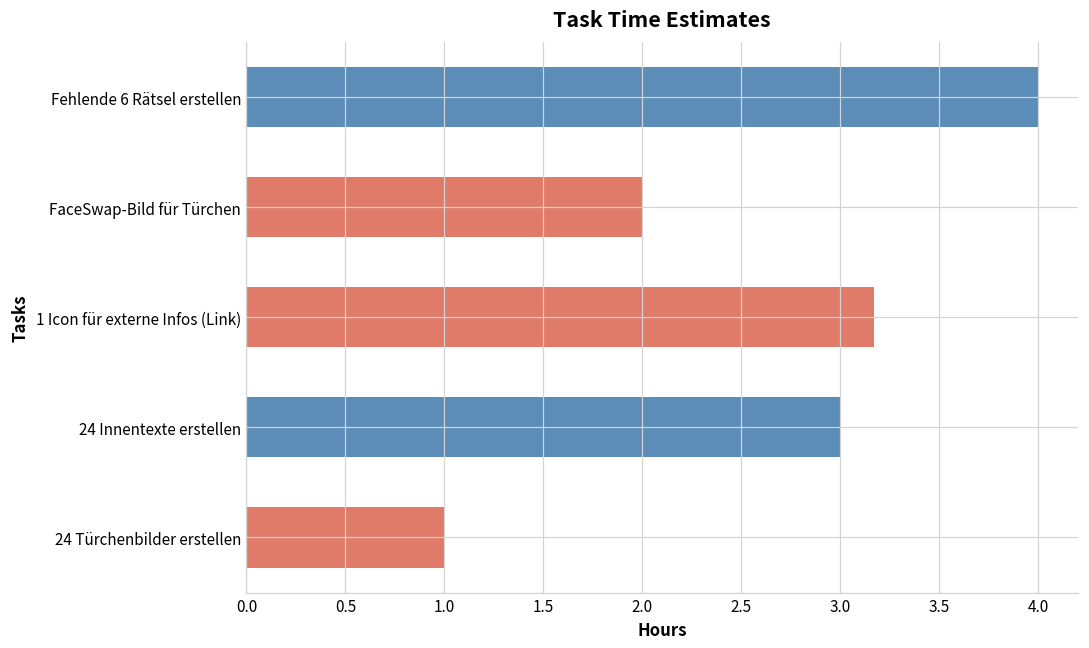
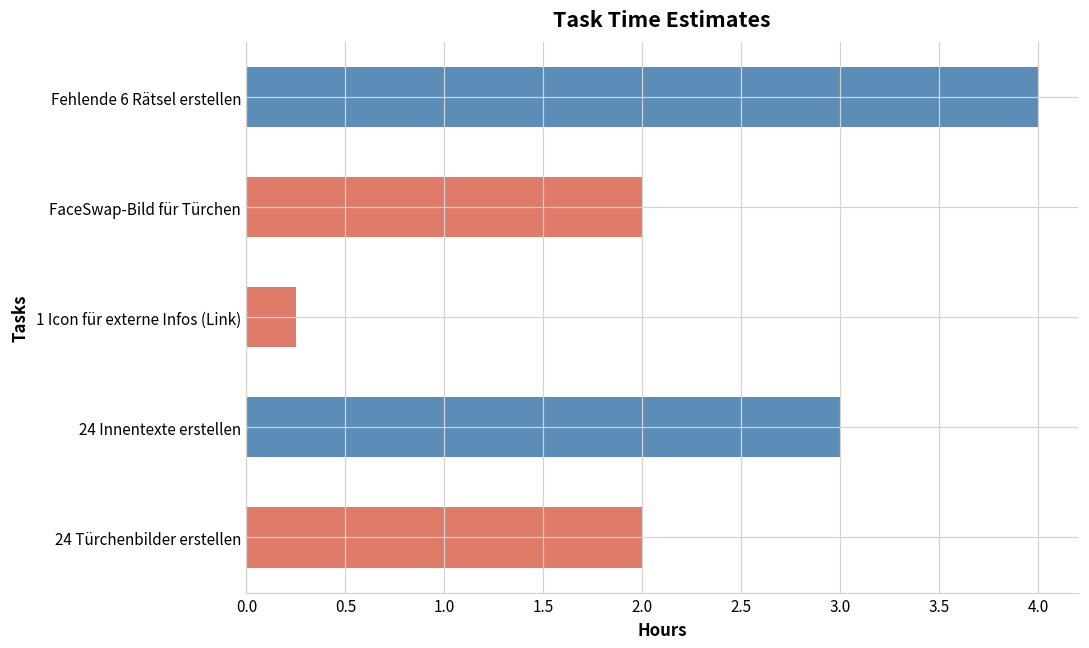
  {
    "Fehlende 6 Rätsel erstellen": 4.00,
    "FaceSwap-Bild für Türchen": 2.00,
-   "1 Icon für externe Infos (Link)": 3.17,
+   "1 Icon für externe Infos (Link)": 0.25,
    "24 Innentexte erstellen": 3.00,
-   "24 Türchenbilder erstellen": 1
+   "24 Türchenbilder erstellen": 2
  }
